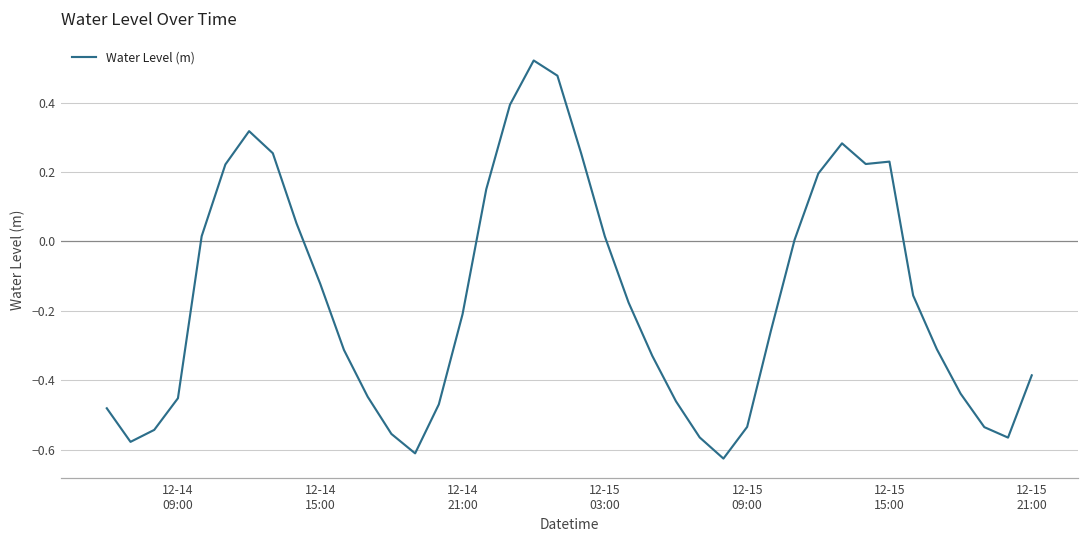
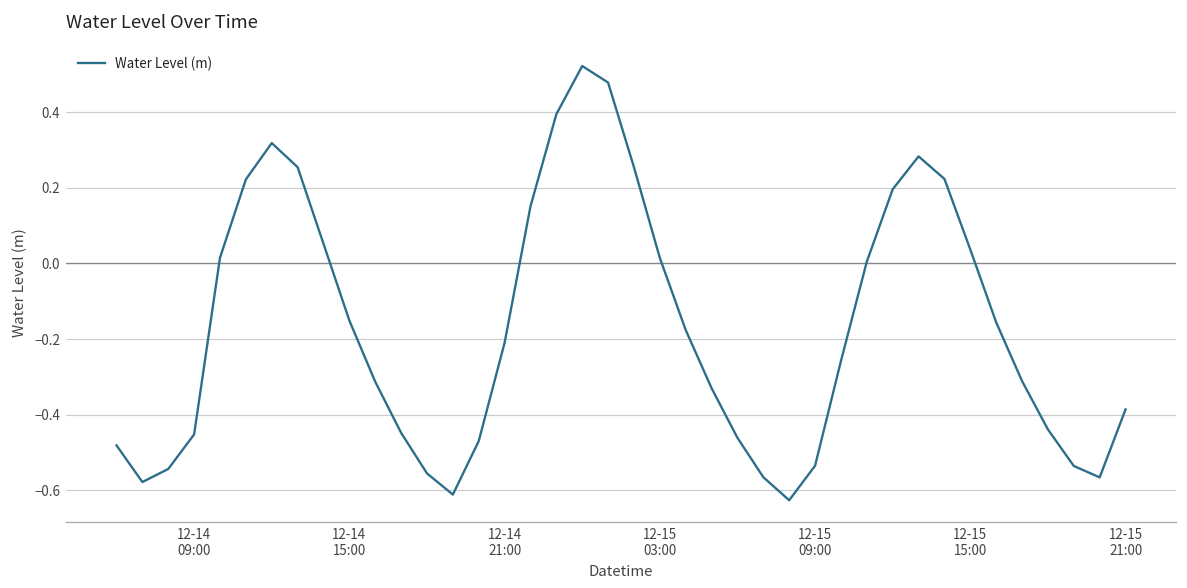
  {
    "12-14 09:00": -0.45,
-   "12-14 15:00": -0.12,
+   "12-14 15:00": -0.15,
    "12-14 21:00": -0.21,
    "12-15 03:00": 0.01,
    "12-15 09:00": -0.53,
-   "12-15 15:00": 0.23,
+   "12-15 15:00": 0.04,
    "12-15 21:00": -0.39
  }
